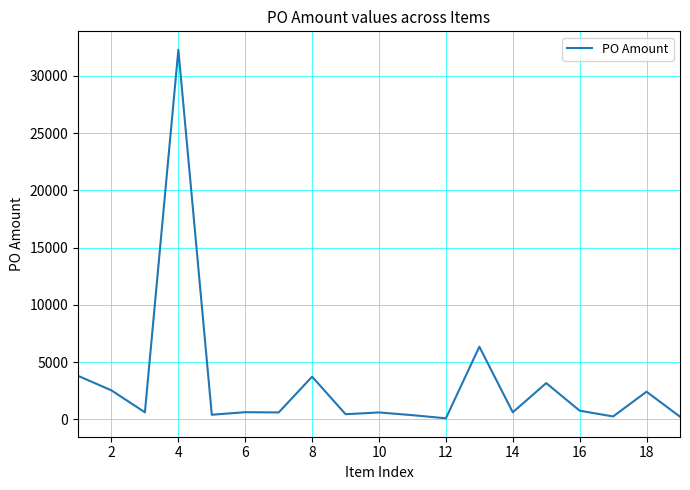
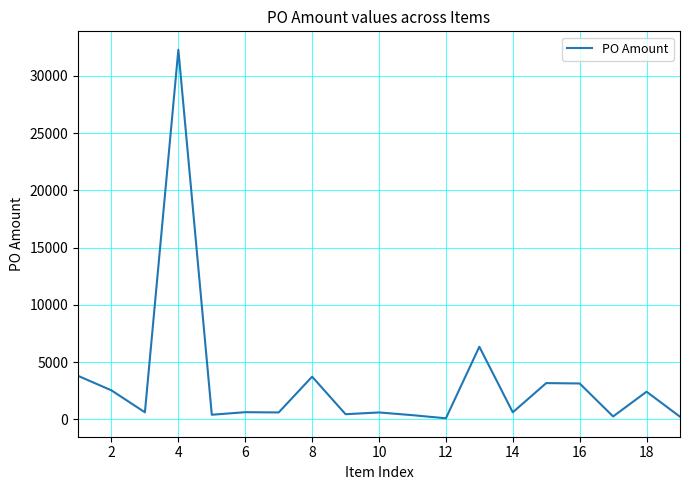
  {
    "2": 2500,
    "4": 32300,
    "6": 600,
    "8": 3700,
    "10": 600,
    "12": 100,
    "14": 600,
-   "16": 800,
+   "16": 3100,
    "18": 2400
  }
